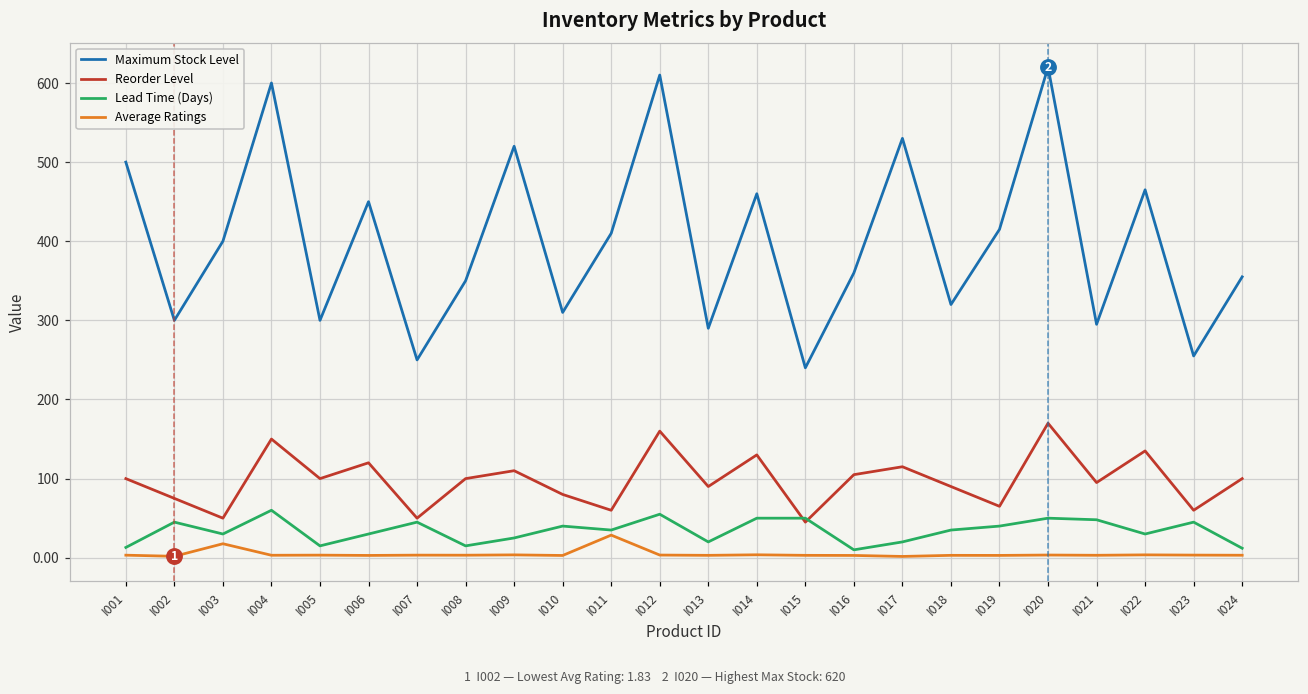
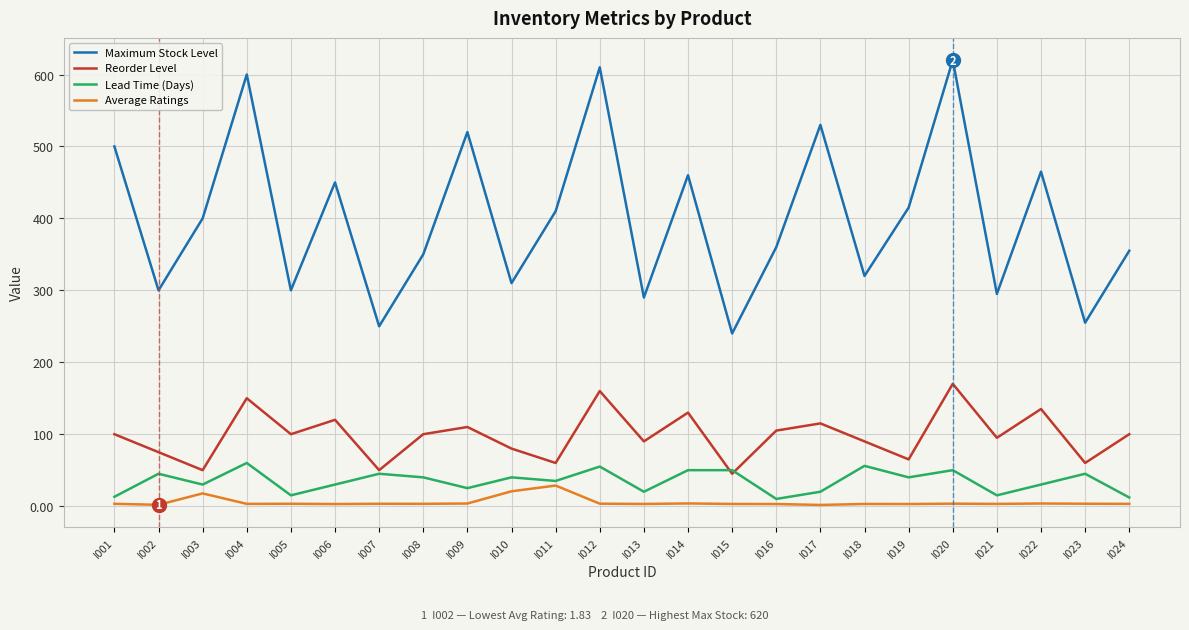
  {
    "Lead Time (Days)": {
      "I001": 10,
      "I002": 50,
      "I003": 30,
      "I004": 60,
      "I005": 20,
      "I006": 30,
      "I007": 50,
-     "I008": 20,
+     "I008": 40,
      "I009": 30,
      "I010": 40,
      "I011": 40,
      "I012": 60,
      "I013": 20,
      "I014": 50,
      "I015": 50,
      "I016": 10,
      "I017": 20,
-     "I018": 40,
+     "I018": 60,
      "I019": 40,
      "I020": 50,
-     "I021": 50,
+     "I021": 20,
      "I022": 30,
      "I023": 50,
      "I024": 10
    },
    "Average Ratings": {
      "I001": 0,
      "I003": 20,
      "I004": 0,
      "I005": 0,
      "I006": 0,
      "I007": 0,
      "I008": 0,
      "I009": 0,
-     "I010": 0,
+     "I010": 20,
      "I011": 30,
      "I012": 0,
      "I013": 0,
      "I014": 0,
      "I015": 0,
      "I016": 0,
      "I017": 0,
      "I018": 0,
      "I019": 0,
      "I020": 0,
      "I021": 0,
      "I022": 0,
      "I023": 0,
      "I024": 0
    }
  }
